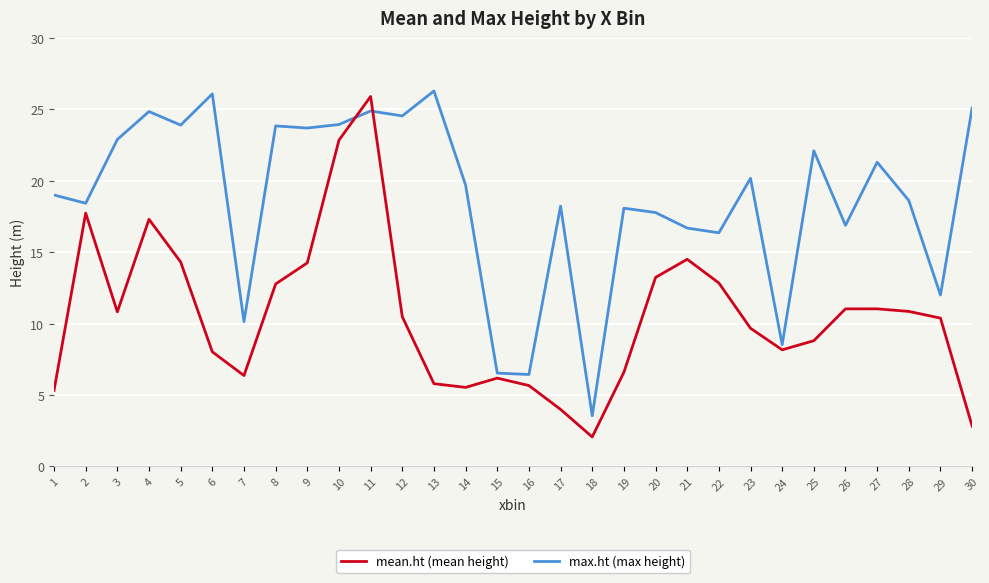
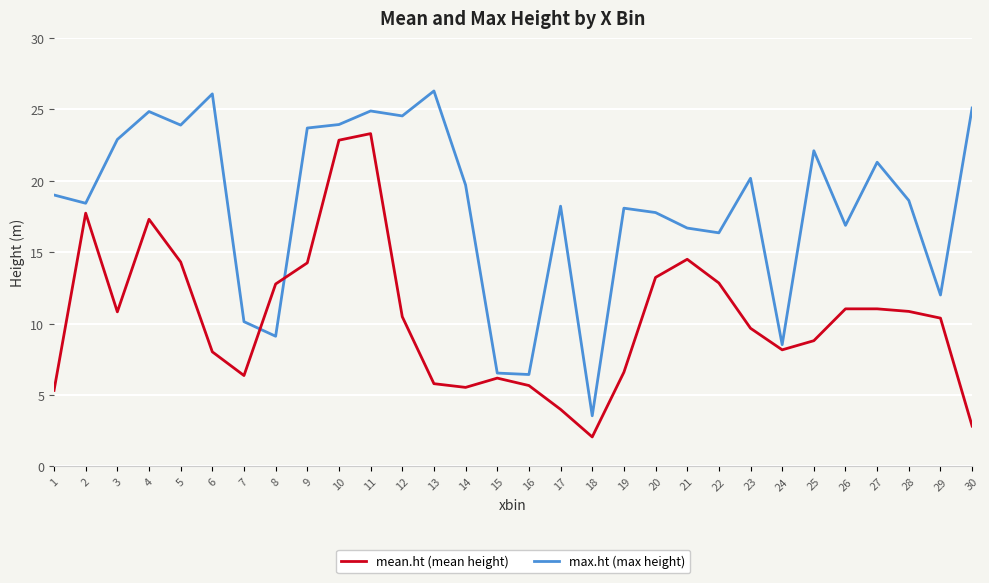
  {
    "mean.ht (mean height)": {
      "1": 5.3,
      "2": 17.7,
      "3": 10.8,
      "4": 17.3,
      "5": 14.3,
      "6": 8.0,
      "7": 6.4,
      "8": 12.8,
      "9": 14.3,
      "10": 22.8,
-     "11": 25.9,
+     "11": 23.3,
      "12": 10.5,
      "13": 5.8,
      "14": 5.5,
      "15": 6.2,
      "16": 5.7,
      "17": 4.0,
      "18": 2.1,
      "19": 6.6,
      "20": 13.2,
      "21": 14.5,
      "22": 12.8,
      "23": 9.7,
      "24": 8.2,
      "25": 8.8,
      "26": 11.0,
      "27": 11.0,
      "28": 10.9,
      "29": 10.4,
      "30": 2.8
    },
    "max.ht (max height)": {
      "1": 19.0,
      "2": 18.4,
      "3": 22.9,
      "4": 24.8,
      "5": 23.9,
      "6": 26.1,
      "7": 10.1,
-     "8": 23.8,
+     "8": 9.1,
      "9": 23.7,
      "10": 23.9,
      "11": 24.9,
      "12": 24.5,
      "13": 26.3,
      "14": 19.7,
      "15": 6.5,
      "16": 6.4,
      "17": 18.2,
      "18": 3.5,
      "19": 18.1,
      "20": 17.8,
      "21": 16.7,
      "22": 16.4,
      "23": 20.2,
      "24": 8.5,
      "25": 22.1,
      "26": 16.9,
      "27": 21.3,
      "28": 18.6,
      "29": 12.0,
      "30": 25.1
    }
  }
